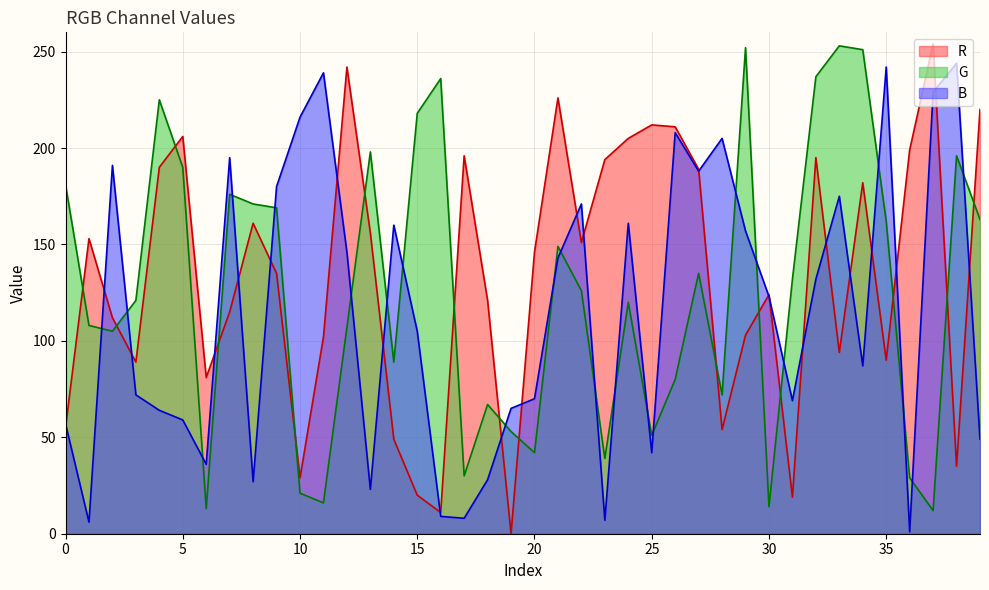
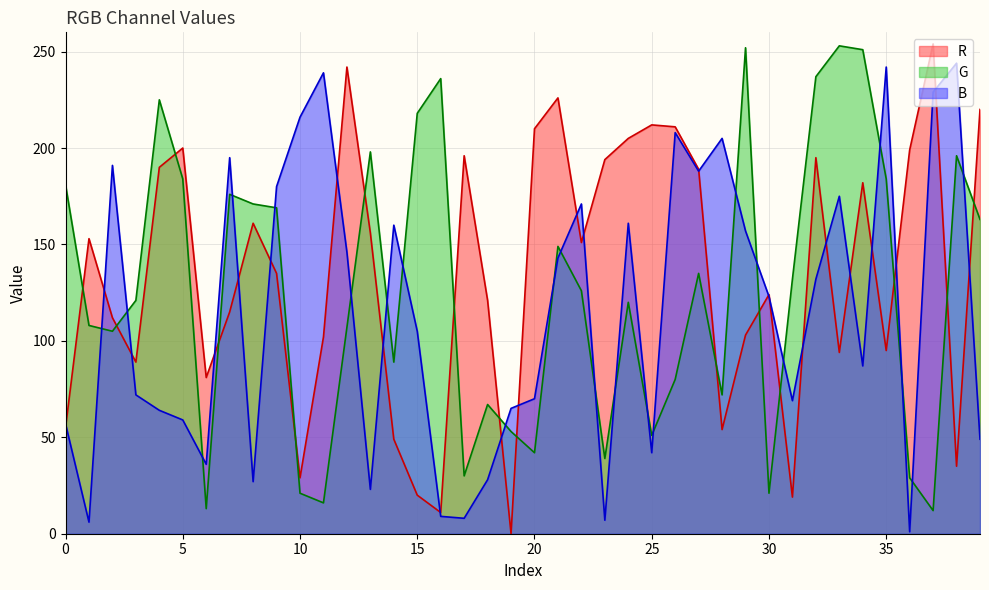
  {
    "R": {
      "0": 55,
-     "5": 206,
+     "5": 200,
      "10": 29,
      "15": 20,
-     "20": 146,
+     "20": 210,
      "25": 212,
-     "35": 90
+     "35": 95
    },
    "G": {
      "0": 181,
-     "5": 190,
+     "5": 184,
      "10": 21,
      "15": 218,
      "20": 42,
      "25": 51,
-     "30": 14,
-     "35": 162
+     "30": 21,
+     "35": 184
    },
    "B": {
      "0": 57,
      "5": 59,
      "10": 216,
      "15": 105,
      "20": 70,
      "25": 42,
      "35": 242
    }
  }
